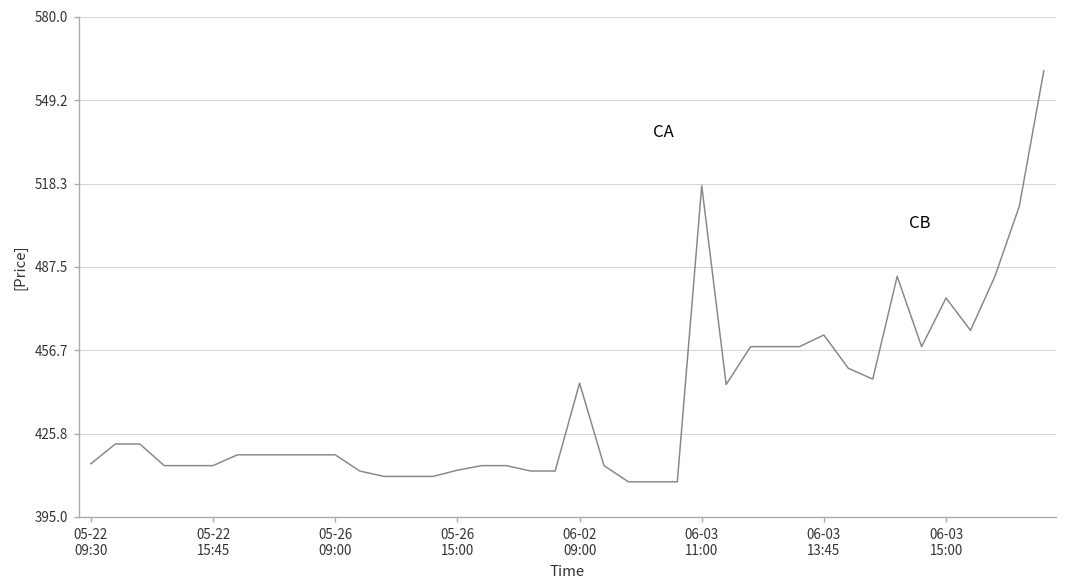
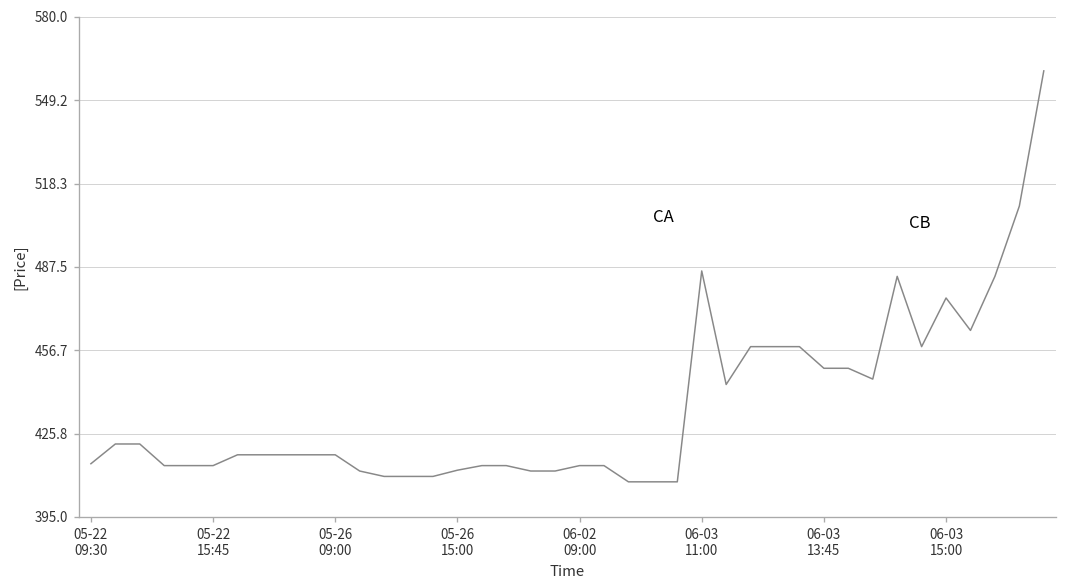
  {
    "05-22 09:30": 415,
    "05-22 15:45": 414,
    "05-26 09:00": 418,
    "05-26 15:00": 412,
-   "06-02 09:00": 445,
-   "06-03 11:00": 518,
-   "06-03 13:45": 462,
+   "06-02 09:00": 414,
+   "06-03 11:00": 486,
+   "06-03 13:45": 450,
    "06-03 15:00": 476
  }
